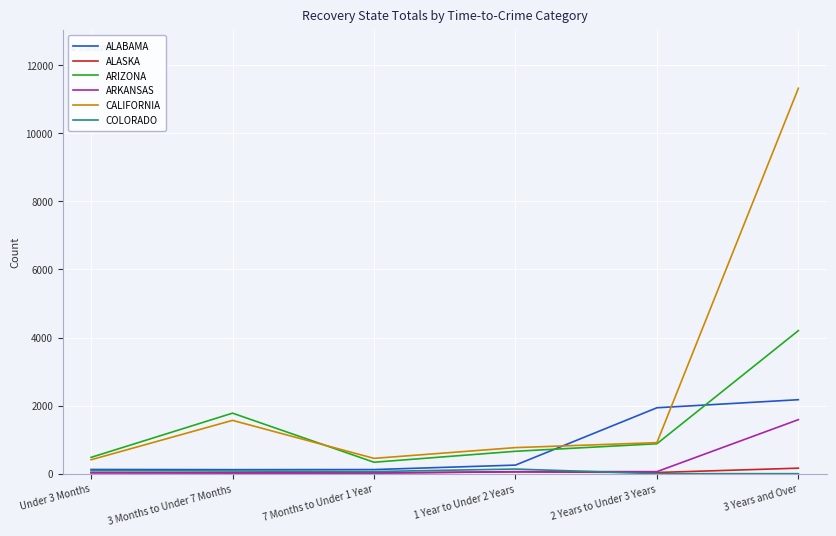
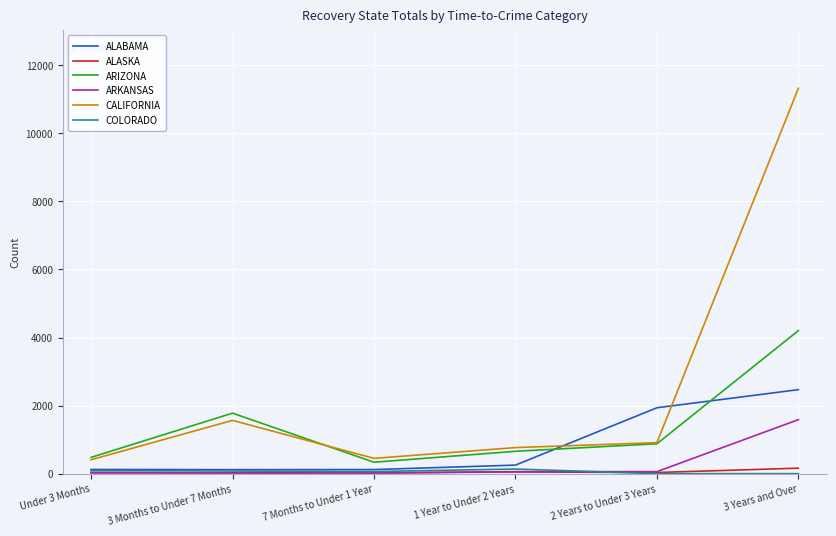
  {
    "ALABAMA": {
      "1 Year to Under 2 Years": 300,
      "2 Years to Under 3 Years": 1900,
-     "3 Years and Over": 2200
+     "3 Years and Over": 2500
    },
    "ALASKA": {
      "3 Years and Over": 200
    },
    "ARIZONA": {
      "3 Months to Under 7 Months": 1800,
      "7 Months to Under 1 Year": 300,
      "1 Year to Under 2 Years": 700,
      "3 Years and Over": 4200
    },
    "ARKANSAS": {
      "3 Years and Over": 1600
    },
    "CALIFORNIA": {
      "3 Months to Under 7 Months": 1600,
      "7 Months to Under 1 Year": 500,
      "1 Year to Under 2 Years": 800,
      "3 Years and Over": 11300
    },
    "COLORADO": {
      "1 Year to Under 2 Years": 100,
      "3 Years and Over": 0
    }
  }
